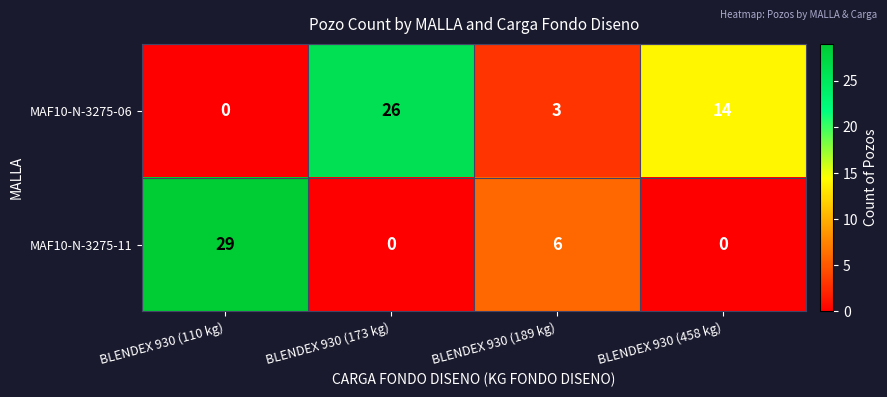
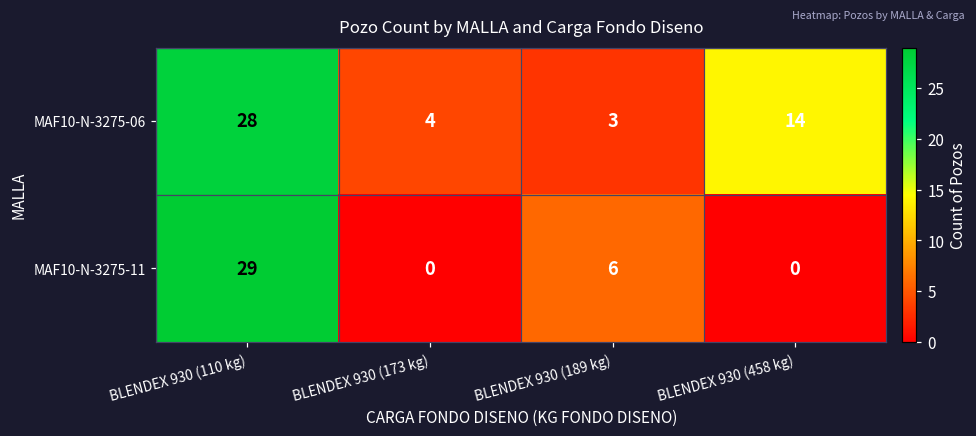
  {
    "MAF10-N-3275-06": {
-     "BLENDEX 930 (110 kg)": 0,
-     "BLENDEX 930 (173 kg)": 26,
+     "BLENDEX 930 (110 kg)": 28,
+     "BLENDEX 930 (173 kg)": 4,
      "BLENDEX 930 (189 kg)": 3,
      "BLENDEX 930 (458 kg)": 14
    },
    "MAF10-N-3275-11": {
      "BLENDEX 930 (110 kg)": 29,
      "BLENDEX 930 (173 kg)": 0,
      "BLENDEX 930 (189 kg)": 6,
      "BLENDEX 930 (458 kg)": 0
    }
  }
